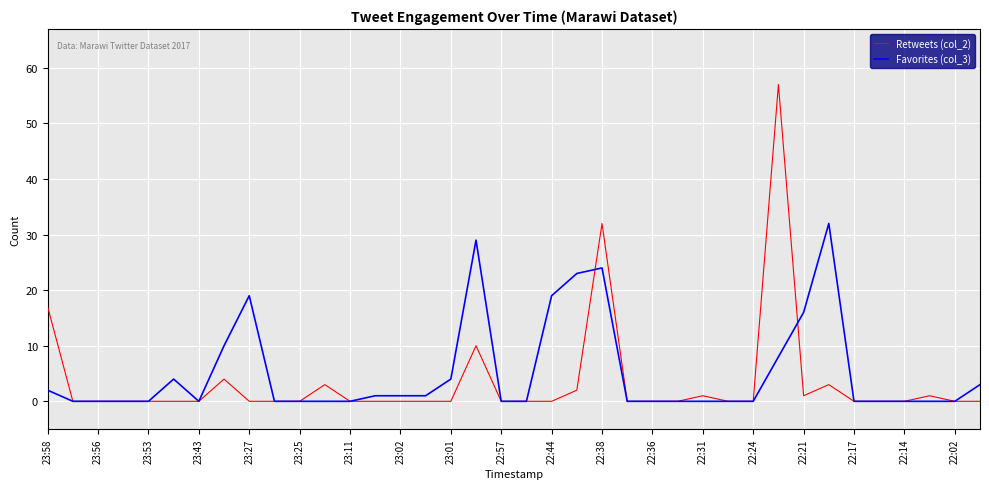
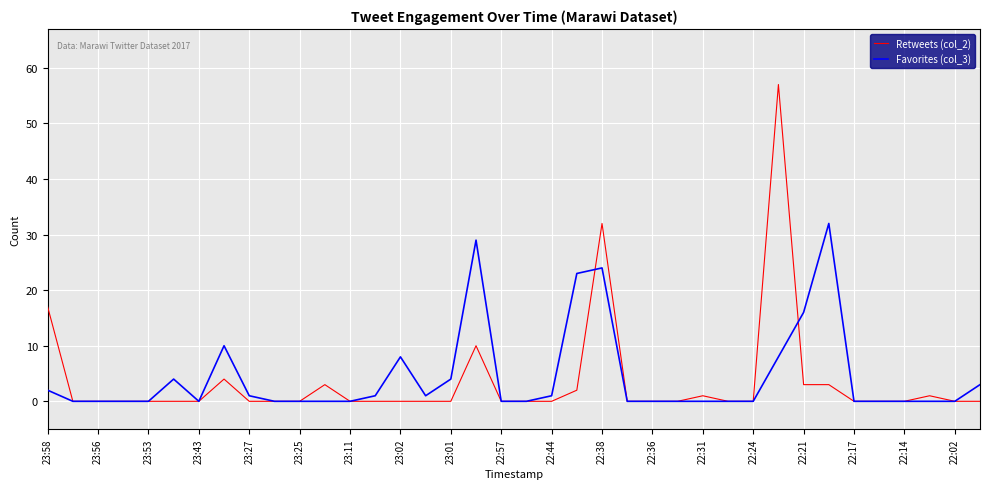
  {
    "Retweets (col_2)": {
      "23:58": 17,
      "23:27": 0,
      "23:02": 0,
      "23:01": 0,
      "22:44": 0,
      "22:38": 32,
      "22:31": 1,
-     "22:21": 1
+     "22:21": 3
    },
    "Favorites (col_3)": {
      "23:58": 2,
-     "23:27": 19,
-     "23:02": 1,
+     "23:27": 1,
+     "23:02": 8,
      "23:01": 4,
-     "22:44": 19,
+     "22:44": 1,
      "22:38": 24,
      "22:31": 0,
      "22:21": 16
    }
  }
